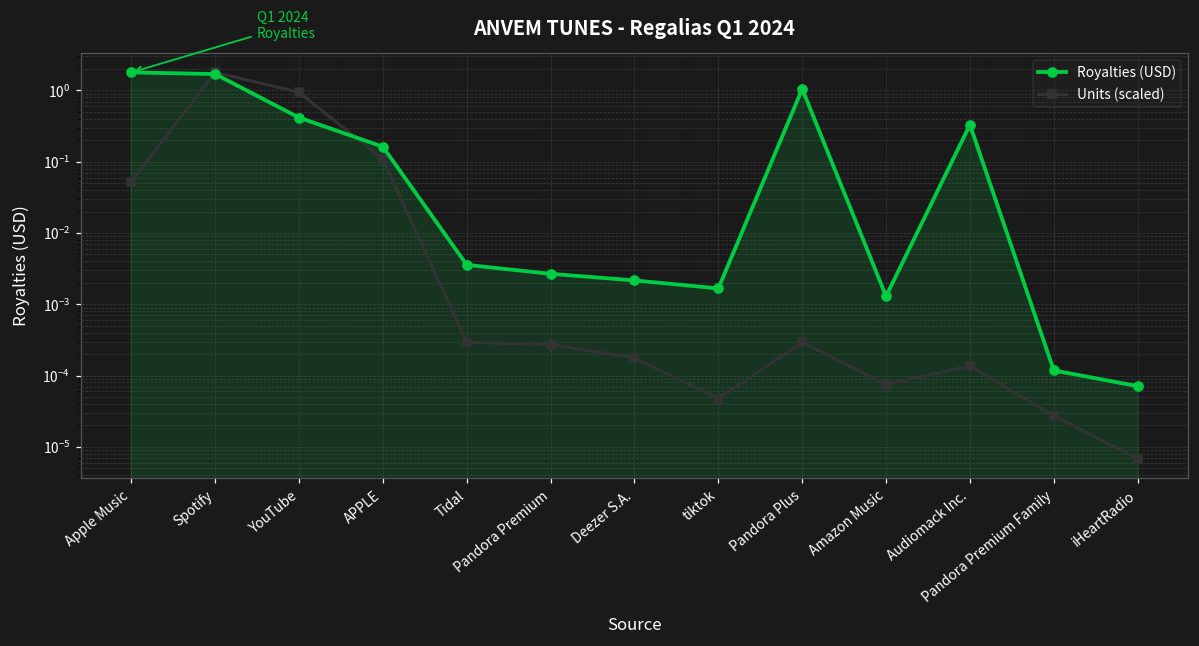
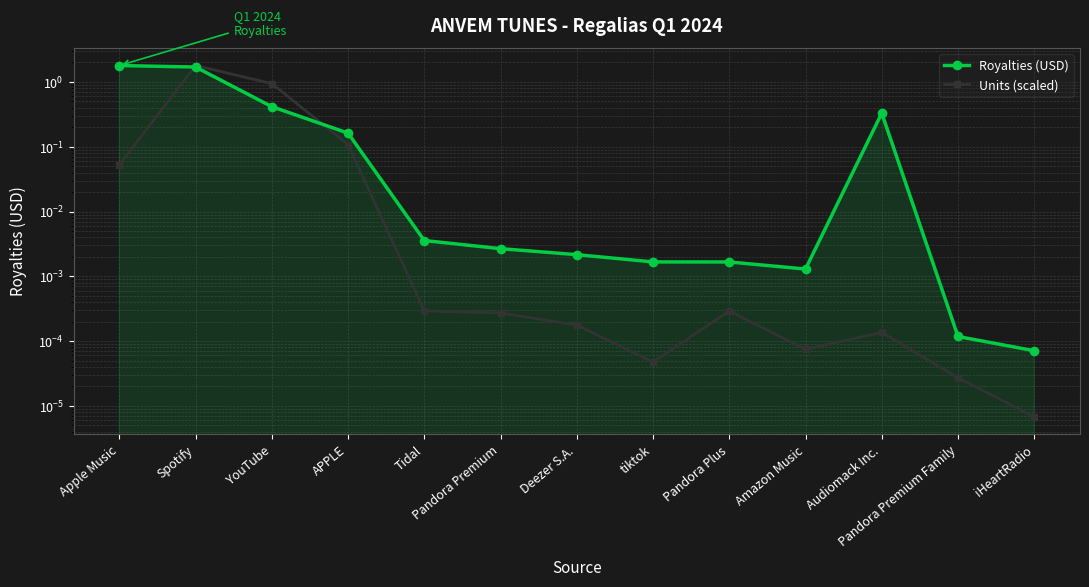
  {
    "Royalties (USD)": {
      "Apple Music": 1.8,
      "YouTube": 0.4,
      "APPLE": 0.16,
      "Tidal": 0.004,
      "Pandora Premium": 0.0027,
      "Deezer S.A.": 0.0022,
      "tiktok": 0.0017,
-     "Pandora Plus": 1.1,
+     "Pandora Plus": 0.0017,
      "Amazon Music": 0.0013,
      "Audiomack Inc.": 0.3,
      "Pandora Premium Family": 0.00012,
      "iHeartRadio": 0.00007
    },
    "Units (scaled)": {
      "Apple Music": 0.05,
      "YouTube": 0.9,
      "APPLE": 0.11,
      "Tidal": 0.0003,
      "Pandora Premium": 0.00027,
      "Deezer S.A.": 0.00018,
      "tiktok": 0.00005,
      "Pandora Plus": 0.0003,
      "Amazon Music": 0.00007,
      "Audiomack Inc.": 0.00014,
      "Pandora Premium Family": 0.000027,
      "iHeartRadio": 0.000007
    }
  }
